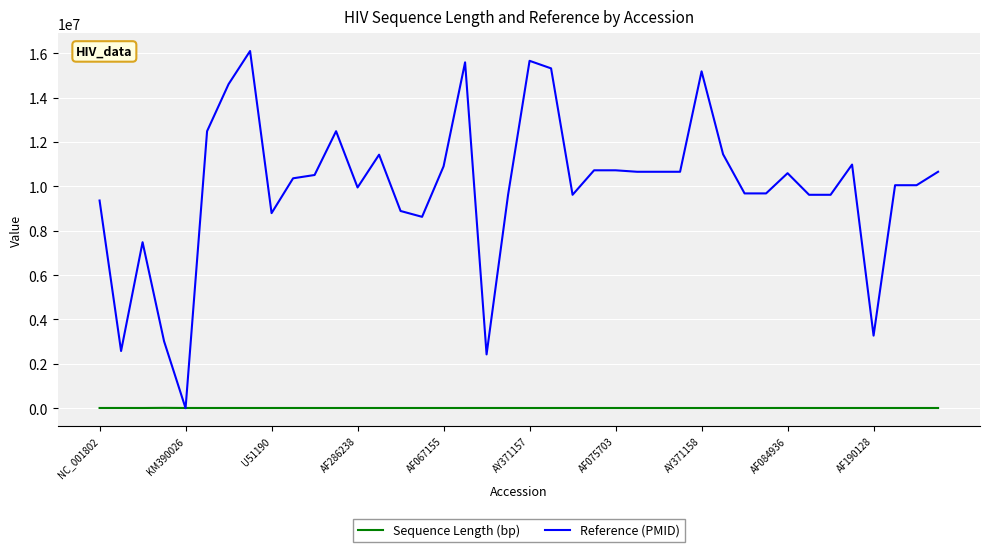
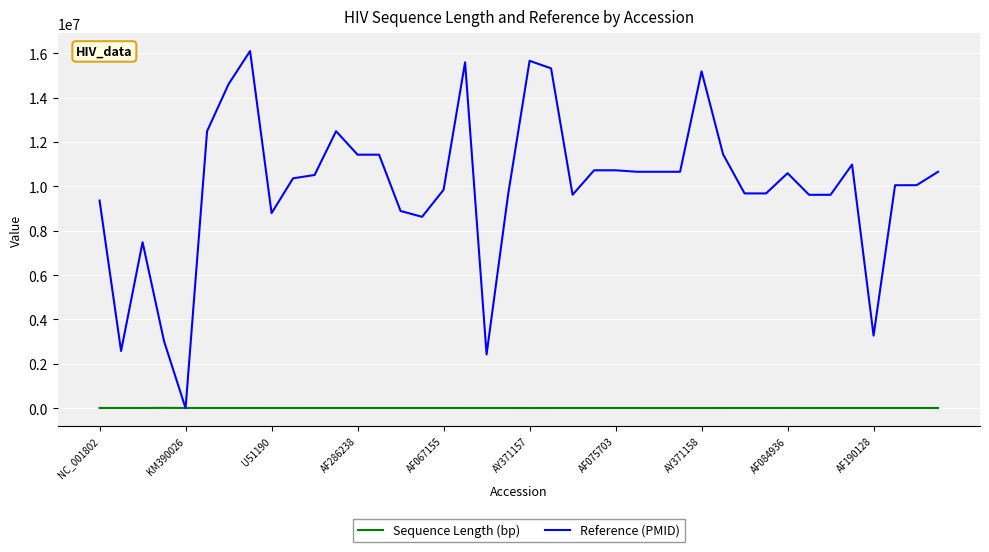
  {
    "Sequence Length (bp)": {
      "NC_001802": 0,
      "U51190": 0,
      "AF286238": 0,
      "AF067155": 0,
      "AY371157": 0,
      "AF075703": 0,
      "AY371158": 0,
      "AF084936": 0,
      "AF190128": 0
    },
    "Reference (PMID)": {
      "NC_001802": 9400000,
      "U51190": 8800000,
-     "AF286238": 10000000,
-     "AF067155": 10900000,
+     "AF286238": 11400000,
+     "AF067155": 9800000,
      "AY371157": 15700000,
      "AF075703": 10700000,
      "AY371158": 15200000,
      "AF084936": 10600000,
      "AF190128": 3300000
    }
  }
